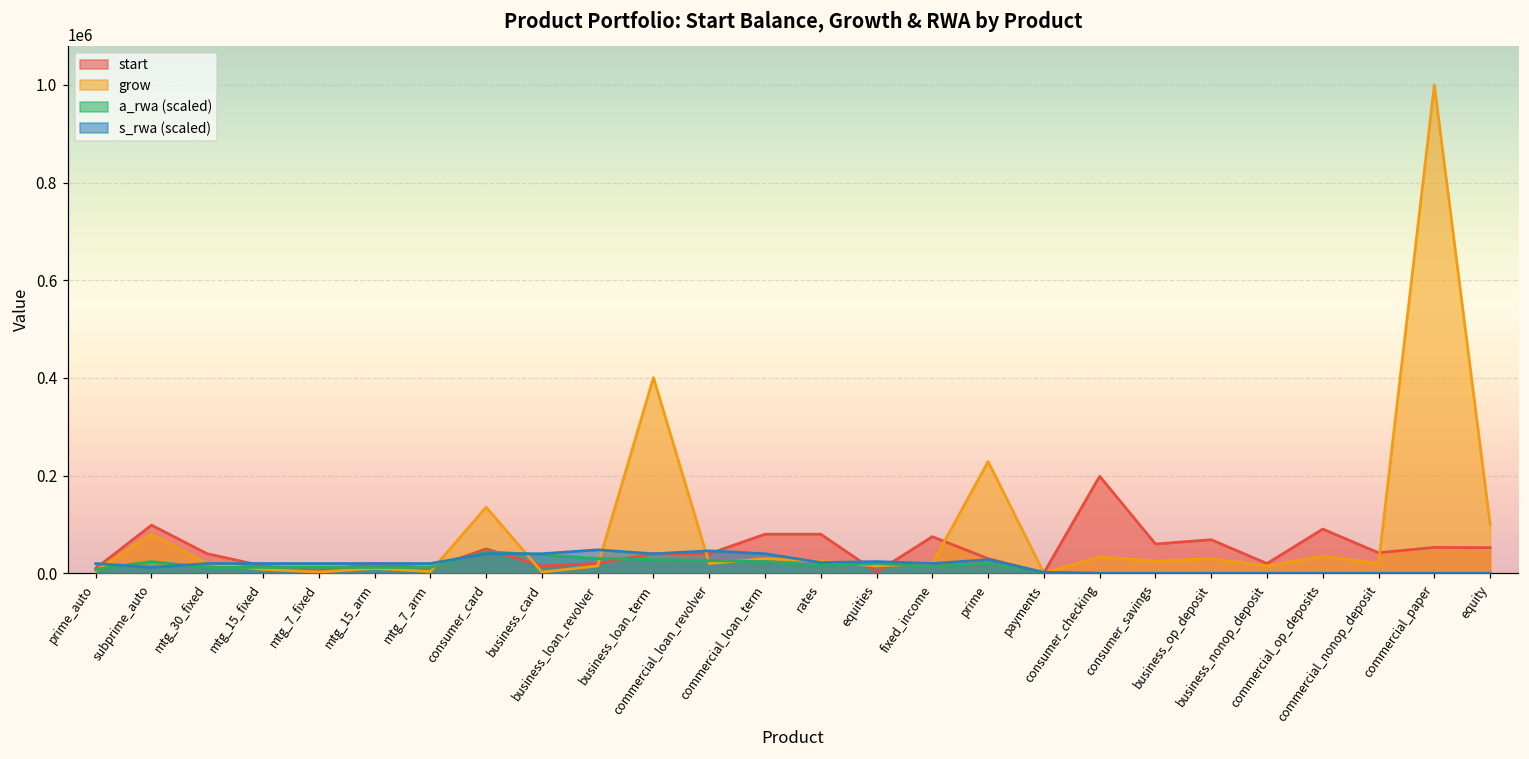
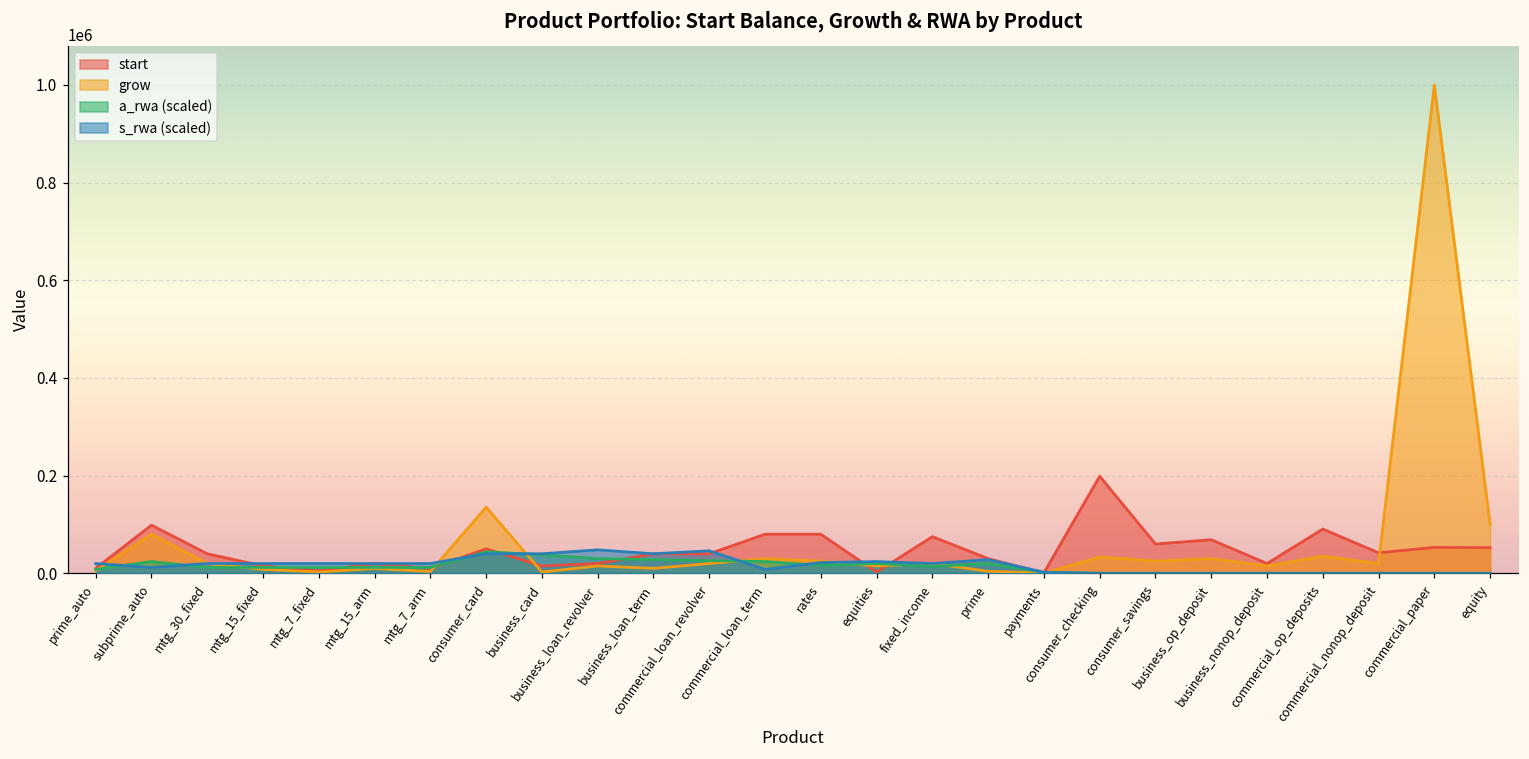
  {
    "start": {
      "subprime_auto": 100000,
      "mtg_30_fixed": 40000,
      "consumer_card": 50000,
      "business_card": 20000,
      "commercial_loan_revolver": 40000,
      "commercial_loan_term": 80000,
      "rates": 80000,
      "equities": 0,
      "fixed_income": 80000,
      "consumer_checking": 200000,
      "consumer_savings": 60000,
      "business_op_deposit": 70000,
      "commercial_op_deposits": 90000,
      "commercial_nonop_deposit": 40000,
      "commercial_paper": 50000,
      "equity": 50000
    },
    "grow": {
      "subprime_auto": 80000,
      "mtg_7_arm": 0,
      "consumer_card": 140000,
      "business_card": 0,
-     "business_loan_term": 400000,
+     "business_loan_term": 10000,
      "commercial_loan_revolver": 20000,
      "commercial_loan_term": 30000,
-     "prime": 230000,
+     "prime": 0,
      "consumer_checking": 30000,
      "consumer_savings": 30000,
      "business_op_deposit": 30000,
      "commercial_op_deposits": 40000,
      "commercial_nonop_deposit": 20000,
      "commercial_paper": 1000000,
      "equity": 100000
    },
    "a_rwa (scaled)": {
      "subprime_auto": 20000,
      "mtg_30_fixed": 10000,
      "mtg_7_fixed": 10000,
      "business_loan_revolver": 30000,
      "business_loan_term": 30000,
      "commercial_loan_revolver": 30000,
      "commercial_loan_term": 20000,
      "rates": 20000,
      "fixed_income": 10000,
      "prime": 20000
    },
    "s_rwa (scaled)": {
      "prime_auto": 20000,
      "subprime_auto": 10000,
      "mtg_7_fixed": 20000,
      "mtg_7_arm": 20000,
      "business_loan_revolver": 50000,
      "commercial_loan_revolver": 50000,
-     "commercial_loan_term": 40000
+     "commercial_loan_term": 10000
    }
  }
